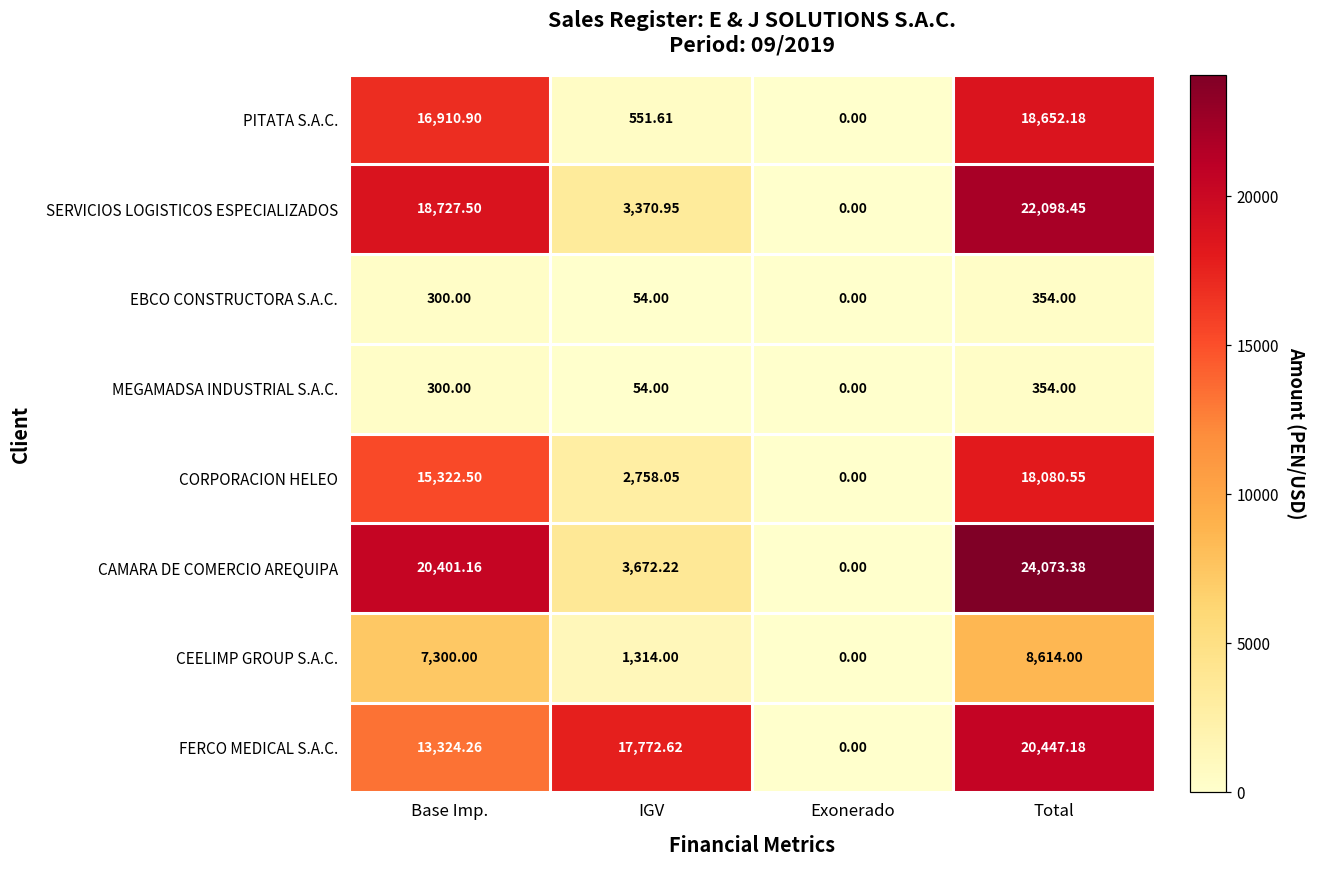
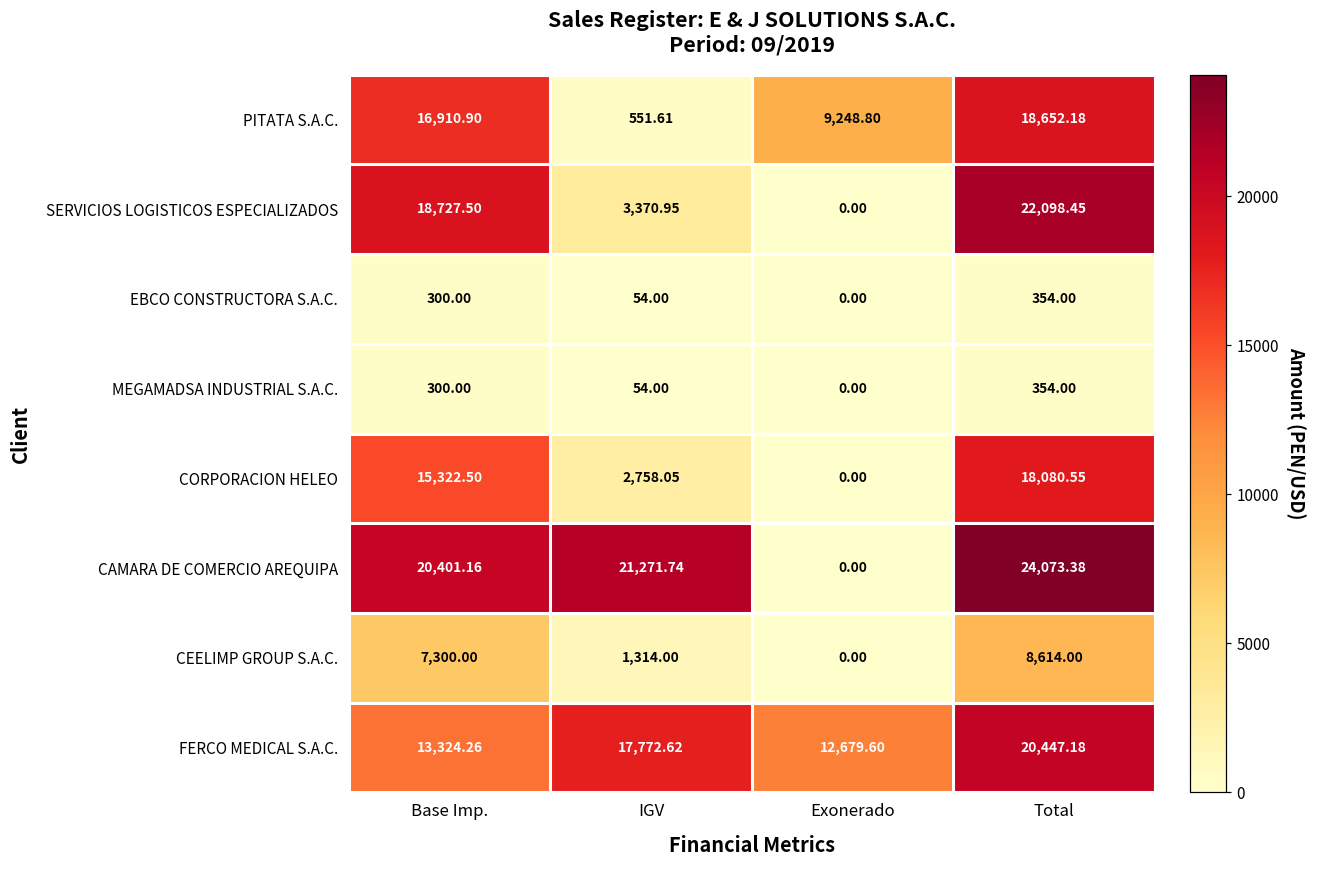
  {
    "PITATA S.A.C.": {
      "Base Imp.": "16,910.90",
      "IGV": "551.61",
-     "Exonerado": "0.00",
+     "Exonerado": "9,248.80",
      "Total": "18,652.18"
    },
    "SERVICIOS LOGISTICOS ESPECIALIZADOS": {
      "Base Imp.": "18,727.50",
      "IGV": "3,370.95",
      "Exonerado": "0.00",
      "Total": "22,098.45"
    },
    "EBCO CONSTRUCTORA S.A.C.": {
      "Base Imp.": "300.00",
      "IGV": "54.00",
      "Exonerado": "0.00",
      "Total": "354.00"
    },
    "MEGAMADSA INDUSTRIAL S.A.C.": {
      "Base Imp.": "300.00",
      "IGV": "54.00",
      "Exonerado": "0.00",
      "Total": "354.00"
    },
    "CORPORACION HELEO": {
      "Base Imp.": "15,322.50",
      "IGV": "2,758.05",
      "Exonerado": "0.00",
      "Total": "18,080.55"
    },
    "CAMARA DE COMERCIO AREQUIPA": {
      "Base Imp.": "20,401.16",
-     "IGV": "3,672.22",
+     "IGV": "21,271.74",
      "Exonerado": "0.00",
      "Total": "24,073.38"
    },
    "CEELIMP GROUP S.A.C.": {
      "Base Imp.": "7,300.00",
      "IGV": "1,314.00",
      "Exonerado": "0.00",
      "Total": "8,614.00"
    },
    "FERCO MEDICAL S.A.C.": {
      "Base Imp.": "13,324.26",
      "IGV": "17,772.62",
-     "Exonerado": "0.00",
+     "Exonerado": "12,679.60",
      "Total": "20,447.18"
    }
  }
